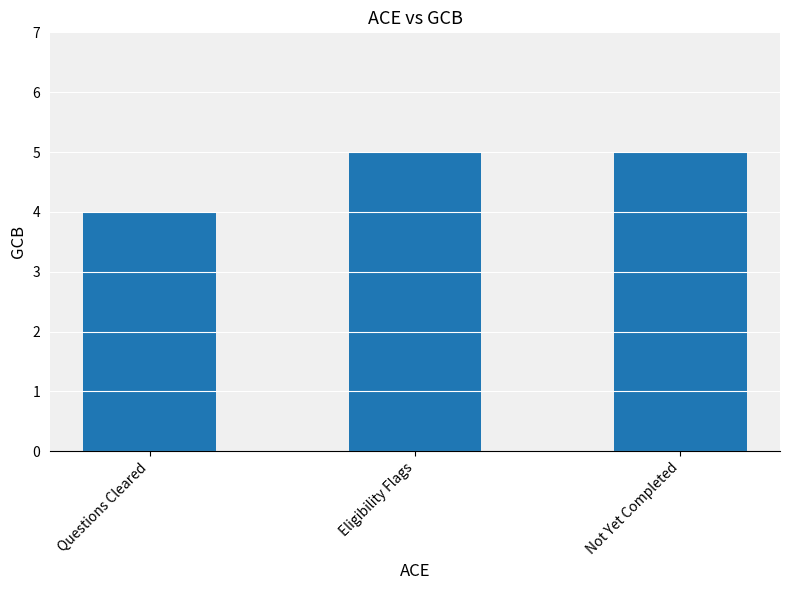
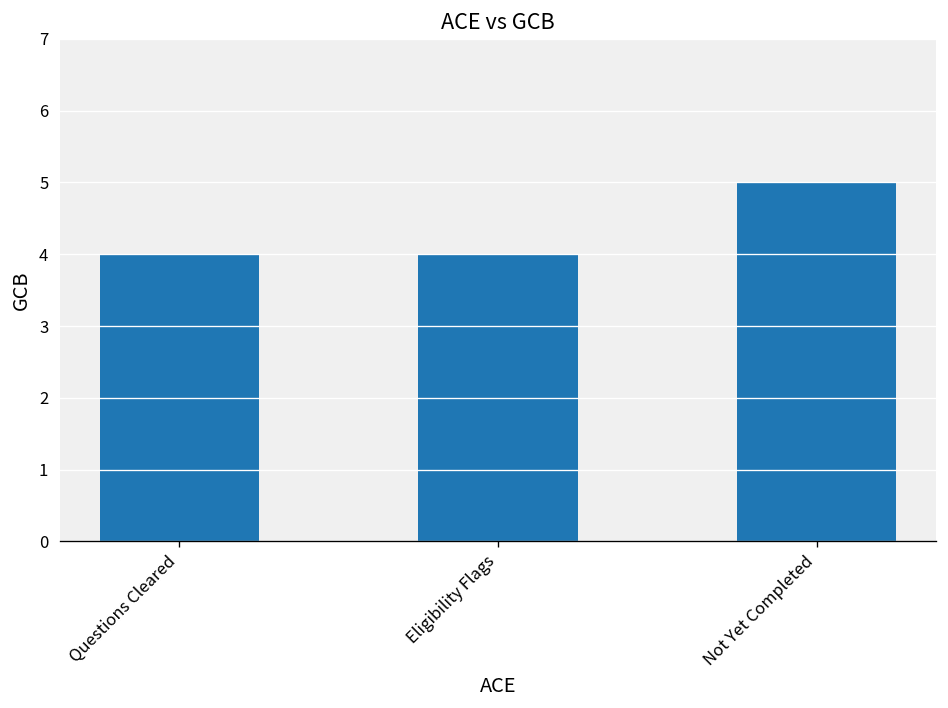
  {
    "Questions Cleared": 4,
-   "Eligibility Flags": 5,
+   "Eligibility Flags": 4,
    "Not Yet Completed": 5
  }
